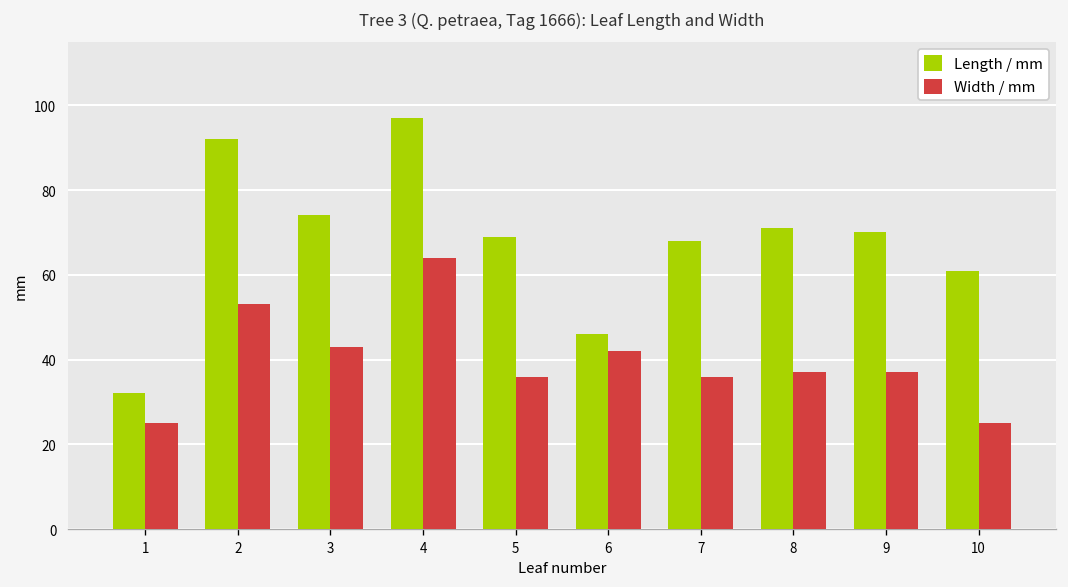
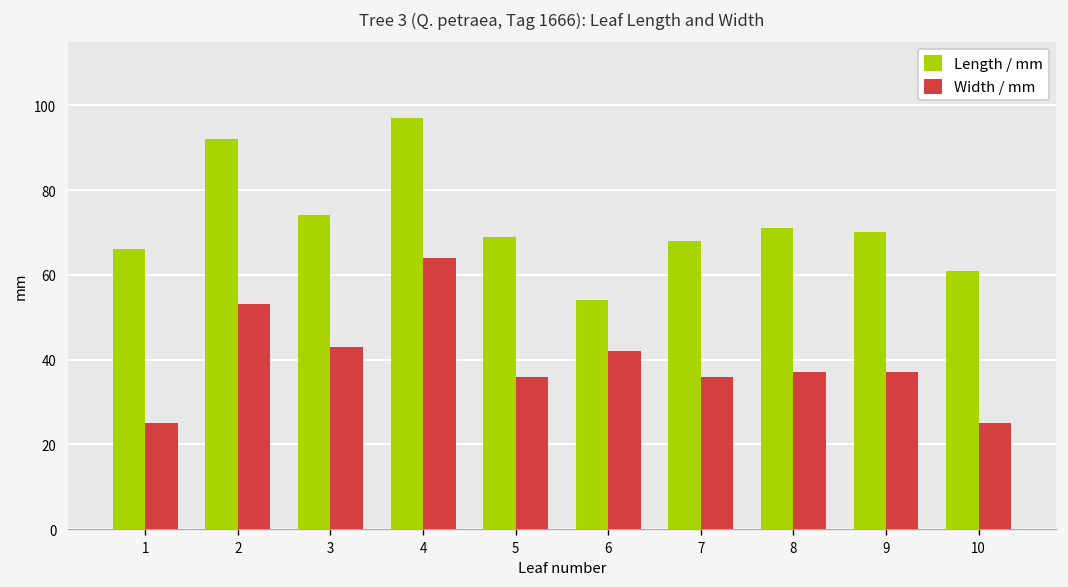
  {
    "Length / mm": {
-     "1": 32,
+     "1": 66,
      "2": 92,
      "3": 74,
      "4": 97,
      "5": 69,
-     "6": 46,
+     "6": 54,
      "7": 68,
      "8": 71,
      "9": 70,
      "10": 61
    },
    "Width / mm": {
      "1": 25,
      "2": 53,
      "3": 43,
      "4": 64,
      "5": 36,
      "6": 42,
      "7": 36,
      "8": 37,
      "9": 37,
      "10": 25
    }
  }
